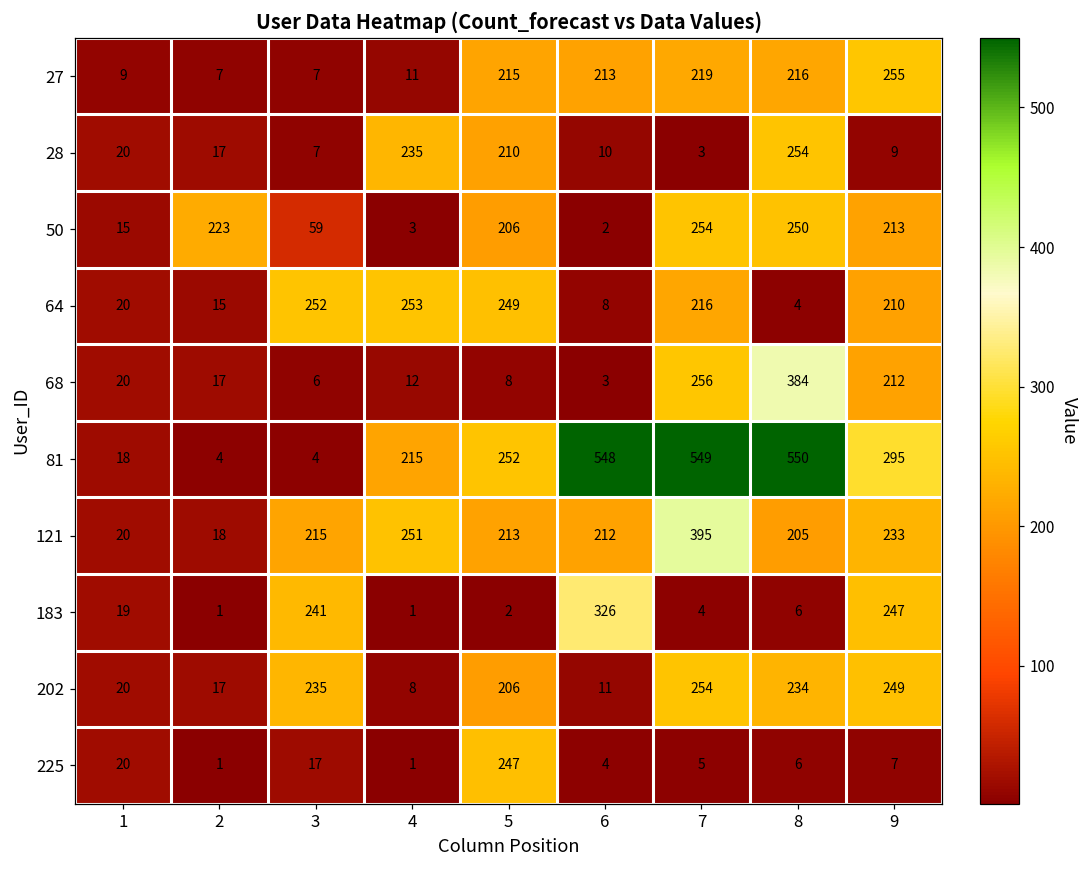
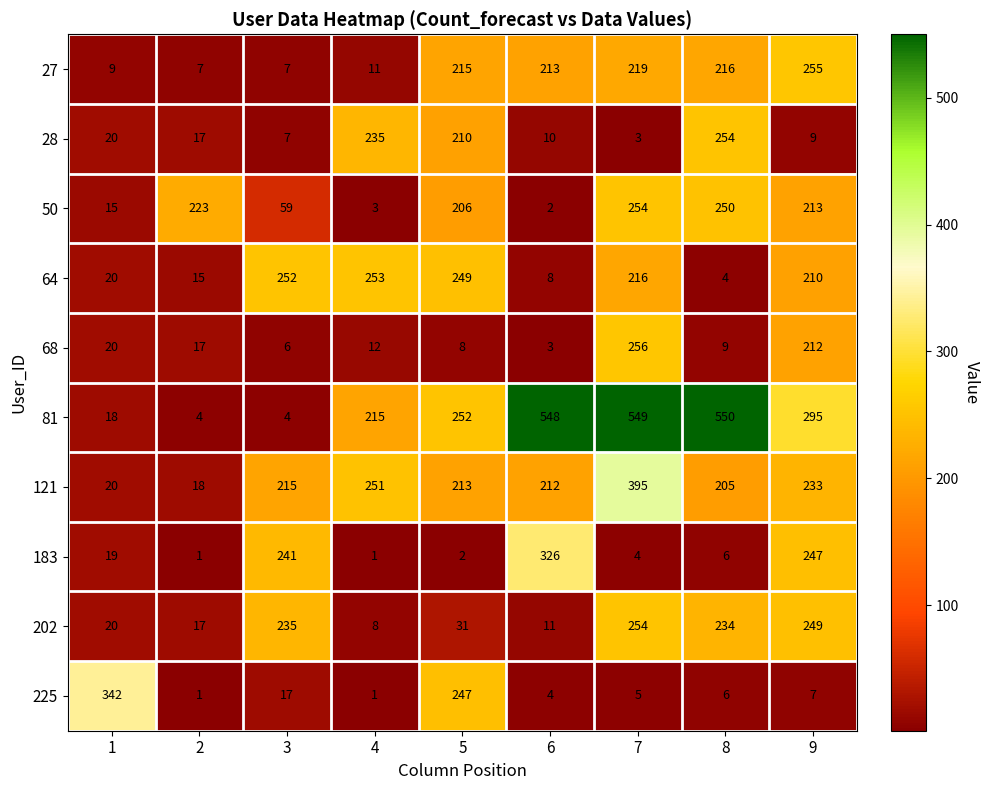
  {
    "27": {
      "1": 9,
      "2": 7,
      "3": 7,
      "4": 11,
      "5": 215,
      "6": 213,
      "7": 219,
      "8": 216,
      "9": 255
    },
    "28": {
      "1": 20,
      "2": 17,
      "3": 7,
      "4": 235,
      "5": 210,
      "6": 10,
      "7": 3,
      "8": 254,
      "9": 9
    },
    "50": {
      "1": 15,
      "2": 223,
      "3": 59,
      "4": 3,
      "5": 206,
      "6": 2,
      "7": 254,
      "8": 250,
      "9": 213
    },
    "64": {
      "1": 20,
      "2": 15,
      "3": 252,
      "4": 253,
      "5": 249,
      "6": 8,
      "7": 216,
      "8": 4,
      "9": 210
    },
    "68": {
      "1": 20,
      "2": 17,
      "3": 6,
      "4": 12,
      "5": 8,
      "6": 3,
      "7": 256,
-     "8": 384,
+     "8": 9,
      "9": 212
    },
    "81": {
      "1": 18,
      "2": 4,
      "3": 4,
      "4": 215,
      "5": 252,
      "6": 548,
      "7": 549,
      "8": 550,
      "9": 295
    },
    "121": {
      "1": 20,
      "2": 18,
      "3": 215,
      "4": 251,
      "5": 213,
      "6": 212,
      "7": 395,
      "8": 205,
      "9": 233
    },
    "183": {
      "1": 19,
      "2": 1,
      "3": 241,
      "4": 1,
      "5": 2,
      "6": 326,
      "7": 4,
      "8": 6,
      "9": 247
    },
    "202": {
      "1": 20,
      "2": 17,
      "3": 235,
      "4": 8,
-     "5": 206,
+     "5": 31,
      "6": 11,
      "7": 254,
      "8": 234,
      "9": 249
    },
    "225": {
-     "1": 20,
+     "1": 342,
      "2": 1,
      "3": 17,
      "4": 1,
      "5": 247,
      "6": 4,
      "7": 5,
      "8": 6,
      "9": 7
    }
  }
